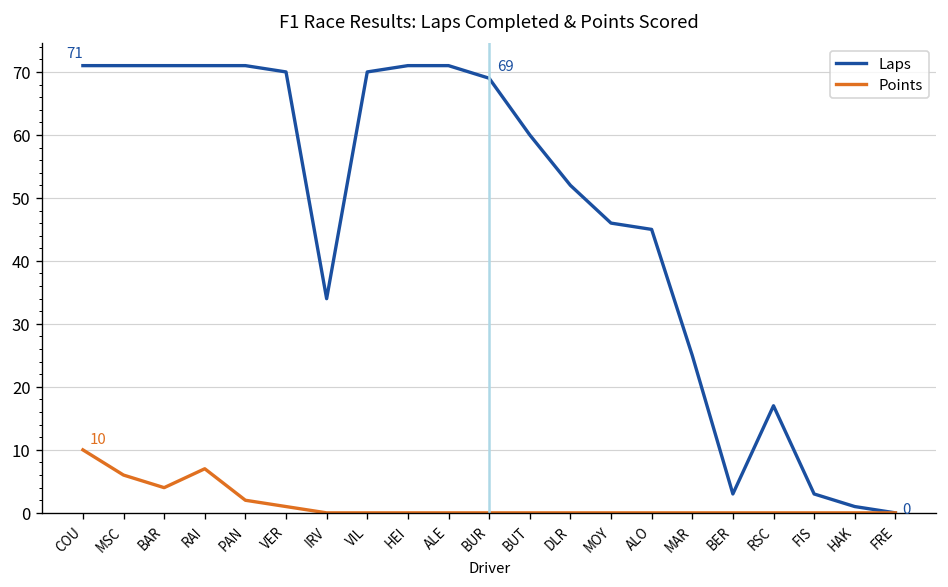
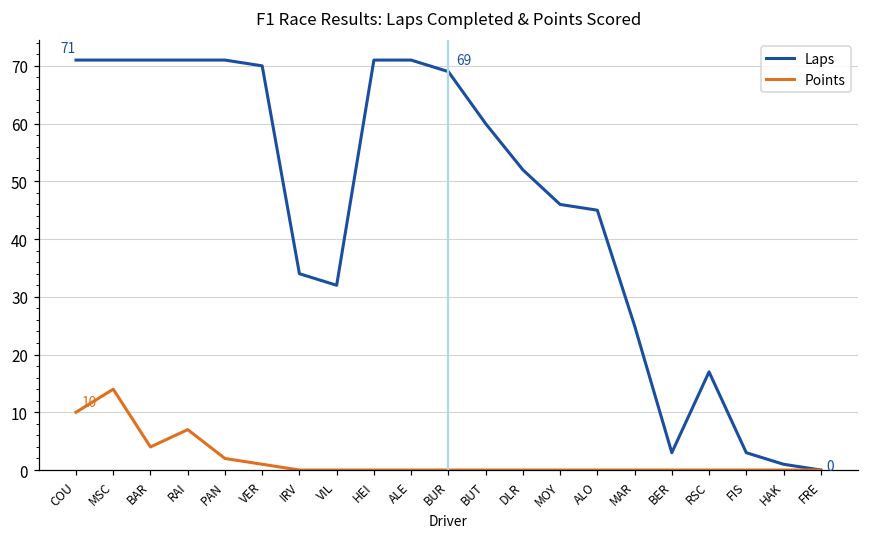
  {
    "Laps": {
      "MSC": 71,
      "BAR": 71,
      "RAI": 71,
      "PAN": 71,
      "VER": 70,
      "IRV": 34,
-     "VIL": 70,
+     "VIL": 32,
      "HEI": 71,
      "ALE": 71,
      "BUT": 60,
      "DLR": 52,
      "MOY": 46,
      "ALO": 45,
      "MAR": 25,
      "BER": 3,
      "RSC": 17,
      "FIS": 3,
      "HAK": 1
    },
    "Points": {
-     "MSC": 6,
+     "MSC": 14,
      "BAR": 4,
      "RAI": 7,
      "PAN": 2,
      "VER": 1,
      "IRV": 0,
      "VIL": 0,
      "HEI": 0,
      "ALE": 0,
      "BUR": 0,
      "BUT": 0,
      "DLR": 0,
      "MOY": 0,
      "ALO": 0,
      "MAR": 0,
      "BER": 0,
      "RSC": 0,
      "FIS": 0,
      "HAK": 0
    }
  }
